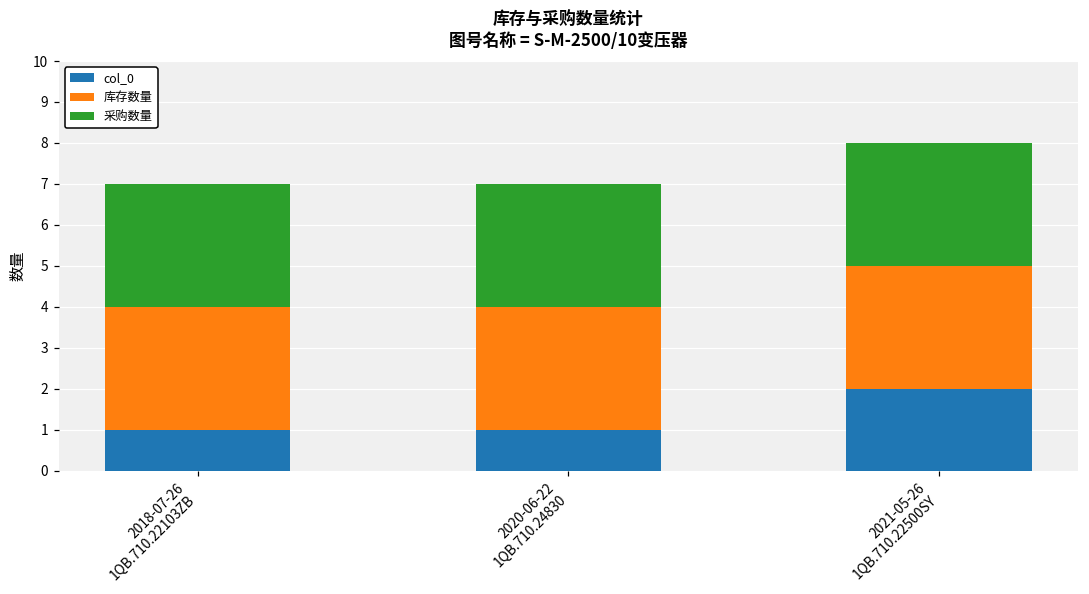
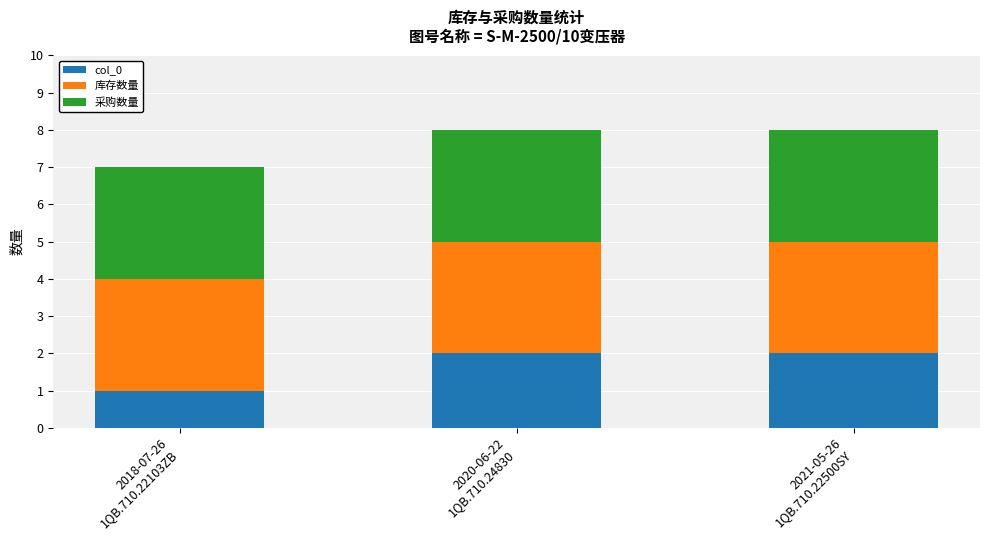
  {
    "col_0": {
      "2018-07-26 1QB.710.22103ZB": 1,
-     "2020-06-22 1QB.710.24830": 1,
+     "2020-06-22 1QB.710.24830": 2,
      "2021-05-26 1QB.710.22500SY": 2
    },
    "库存数量": {
      "2018-07-26 1QB.710.22103ZB": 3,
      "2020-06-22 1QB.710.24830": 3,
      "2021-05-26 1QB.710.22500SY": 3
    },
    "采购数量": {
      "2018-07-26 1QB.710.22103ZB": 3,
      "2020-06-22 1QB.710.24830": 3,
      "2021-05-26 1QB.710.22500SY": 3
    }
  }
